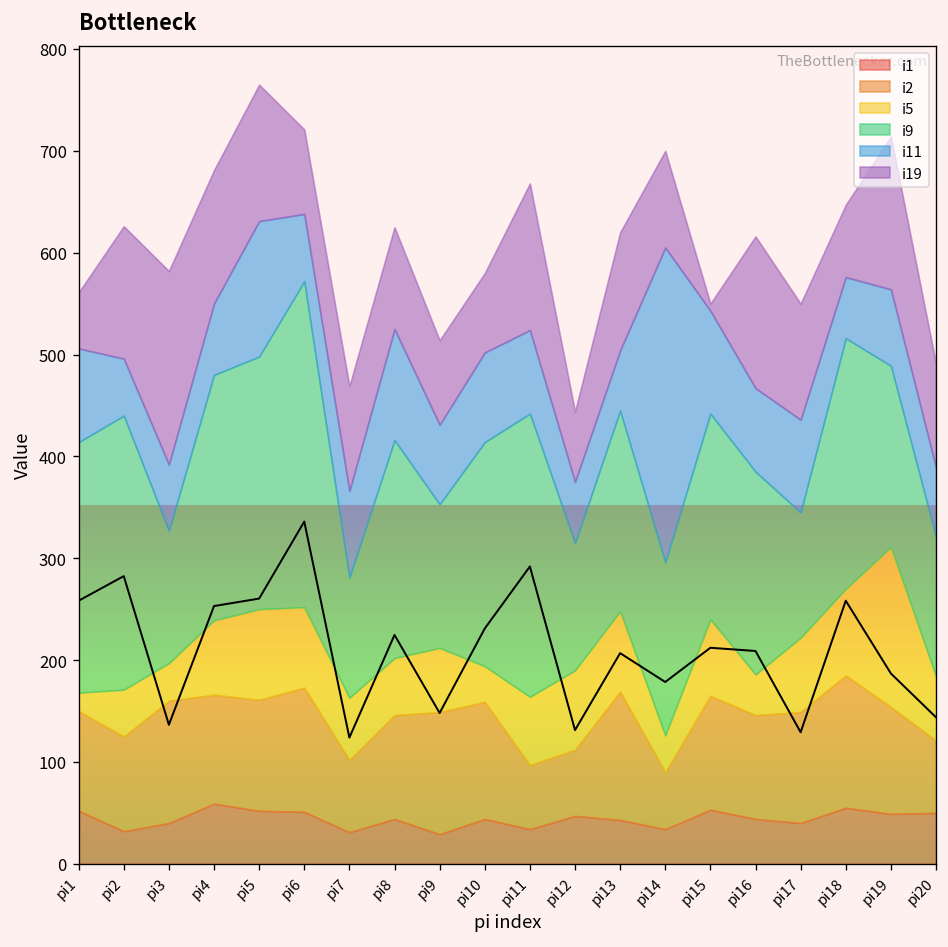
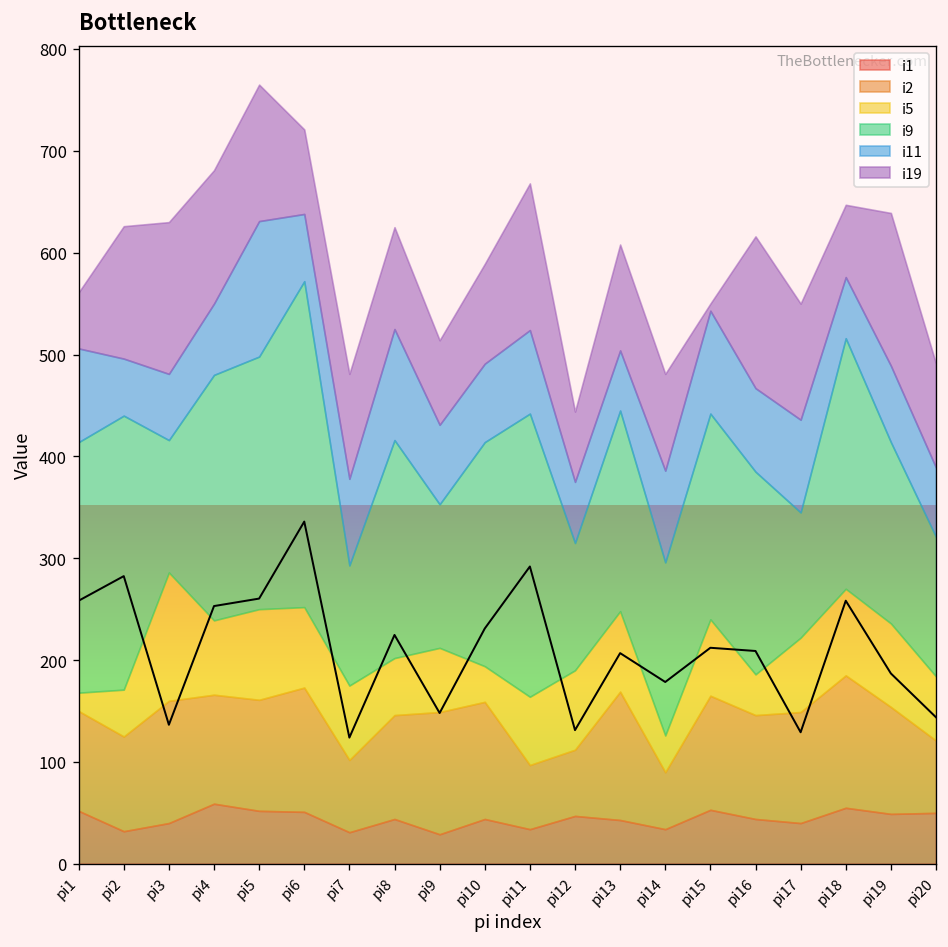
  {
    "i5": {
      "pi1": 20,
      "pi2": 50,
-     "pi3": 40,
+     "pi3": 130,
      "pi4": 70,
      "pi5": 90,
      "pi6": 80,
-     "pi7": 60,
+     "pi7": 70,
      "pi8": 60,
      "pi9": 60,
      "pi10": 40,
      "pi11": 70,
      "pi12": 80,
      "pi13": 80,
      "pi14": 40,
      "pi15": 80,
      "pi16": 40,
      "pi17": 70,
      "pi18": 90,
-     "pi19": 160,
+     "pi19": 80,
      "pi20": 60
    },
    "i9": {
      "pi1": 250,
      "pi2": 270,
      "pi3": 130,
      "pi4": 240,
      "pi5": 250,
      "pi6": 320,
      "pi7": 120,
      "pi8": 210,
      "pi9": 140,
      "pi10": 220,
      "pi11": 280,
      "pi12": 130,
      "pi13": 200,
      "pi14": 170,
      "pi15": 200,
      "pi16": 200,
      "pi17": 120,
      "pi18": 250,
      "pi19": 180,
      "pi20": 140
    },
    "i11": {
      "pi1": 90,
      "pi2": 60,
      "pi3": 70,
      "pi4": 70,
      "pi5": 130,
      "pi6": 70,
      "pi7": 90,
      "pi8": 110,
      "pi9": 80,
-     "pi10": 90,
+     "pi10": 80,
      "pi11": 80,
      "pi12": 60,
      "pi13": 60,
-     "pi14": 310,
+     "pi14": 90,
      "pi15": 100,
      "pi16": 80,
      "pi17": 90,
      "pi18": 60,
      "pi19": 80,
      "pi20": 70
    },
    "i19": {
      "pi1": 60,
      "pi2": 130,
-     "pi3": 190,
+     "pi3": 150,
      "pi4": 130,
      "pi5": 130,
      "pi6": 80,
      "pi7": 100,
      "pi8": 100,
      "pi9": 80,
-     "pi10": 80,
+     "pi10": 100,
      "pi11": 140,
      "pi12": 70,
-     "pi13": 120,
+     "pi13": 100,
      "pi14": 100,
      "pi15": 10,
      "pi16": 150,
      "pi17": 110,
      "pi18": 70,
      "pi20": 100
    }
  }
